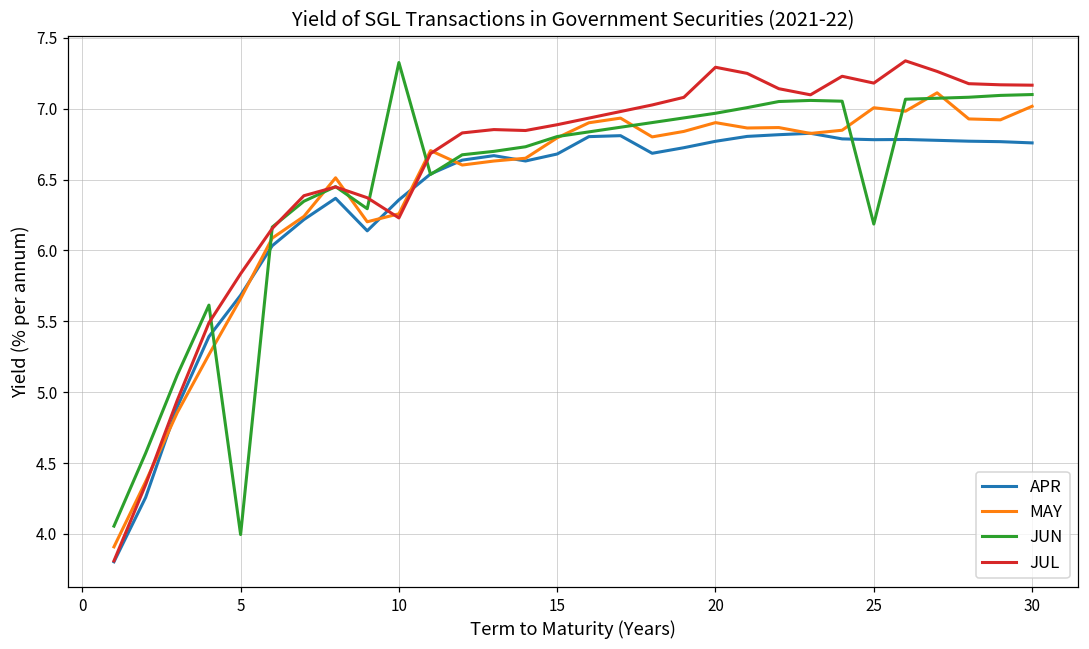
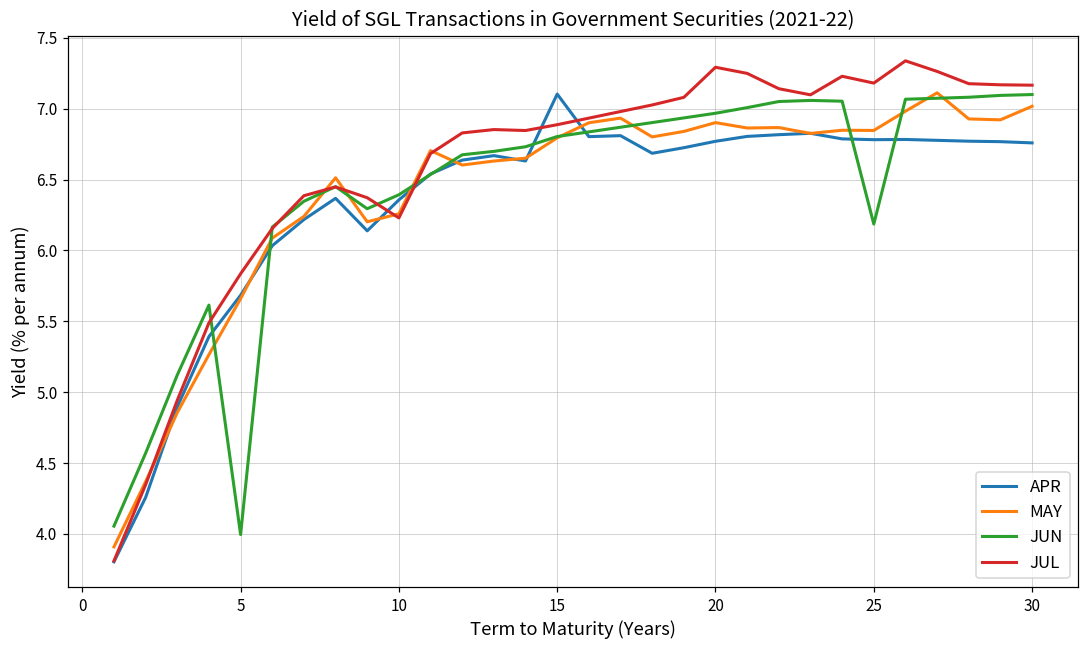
  {
    "APR": {
      "5": 5.68,
      "10": 6.36,
-     "15": 6.68,
+     "15": 7.10,
      "20": 6.77,
      "25": 6.78,
      "30": 6.76
    },
    "MAY": {
      "5": 5.66,
      "10": 6.26,
      "20": 6.90,
-     "25": 7.01,
+     "25": 6.85,
      "30": 7.02
    },
    "JUN": {
      "5": 4.00,
-     "10": 7.33,
+     "10": 6.39,
      "20": 6.97,
      "25": 6.19,
      "30": 7.10
    },
    "JUL": {
      "5": 5.84,
      "10": 6.23,
      "15": 6.89,
      "20": 7.29,
      "25": 7.18,
      "30": 7.17
    }
  }
